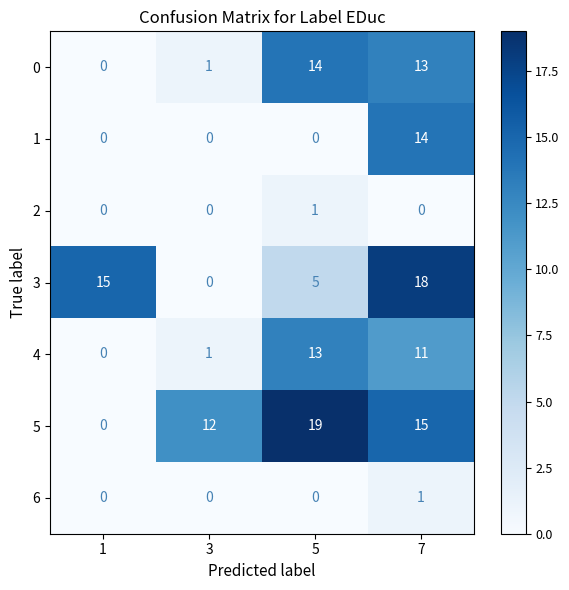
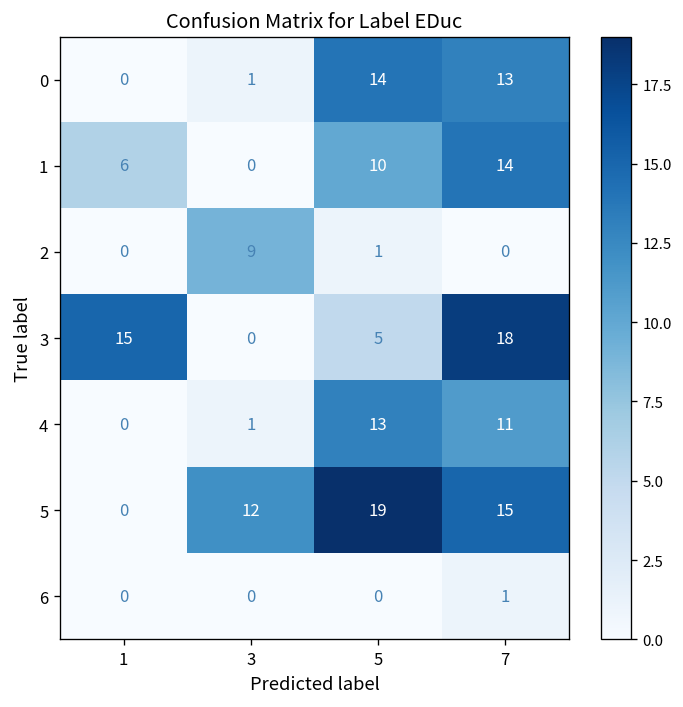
  {
    "0": {
      "1": 0,
      "3": 1,
      "5": 14,
      "7": 13
    },
    "1": {
-     "1": 0,
+     "1": 6,
      "3": 0,
-     "5": 0,
+     "5": 10,
      "7": 14
    },
    "2": {
      "1": 0,
-     "3": 0,
+     "3": 9,
      "5": 1,
      "7": 0
    },
    "3": {
      "1": 15,
      "3": 0,
      "5": 5,
      "7": 18
    },
    "4": {
      "1": 0,
      "3": 1,
      "5": 13,
      "7": 11
    },
    "5": {
      "1": 0,
      "3": 12,
      "5": 19,
      "7": 15
    },
    "6": {
      "1": 0,
      "3": 0,
      "5": 0,
      "7": 1
    }
  }
